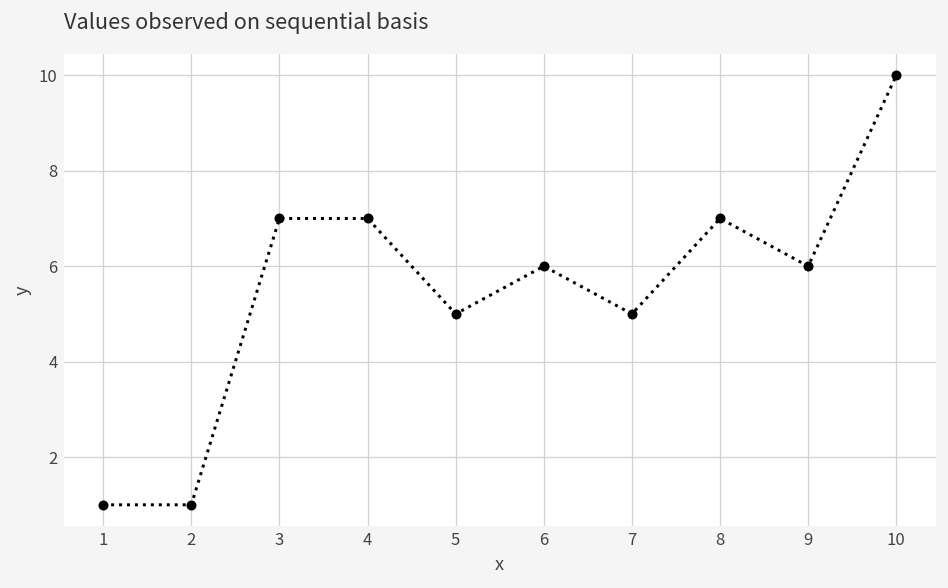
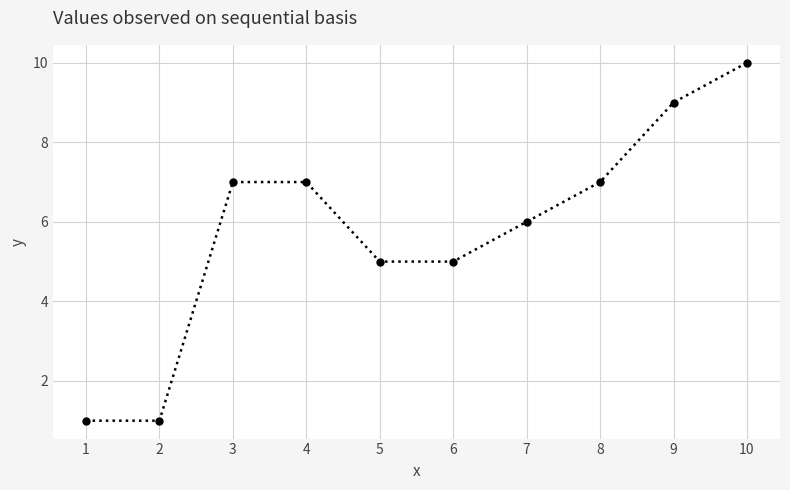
  {
    "1": 1,
    "2": 1,
    "3": 7,
    "4": 7,
    "5": 5,
-   "6": 6,
-   "7": 5,
+   "6": 5,
+   "7": 6,
    "8": 7,
-   "9": 6,
+   "9": 9,
    "10": 10
  }
